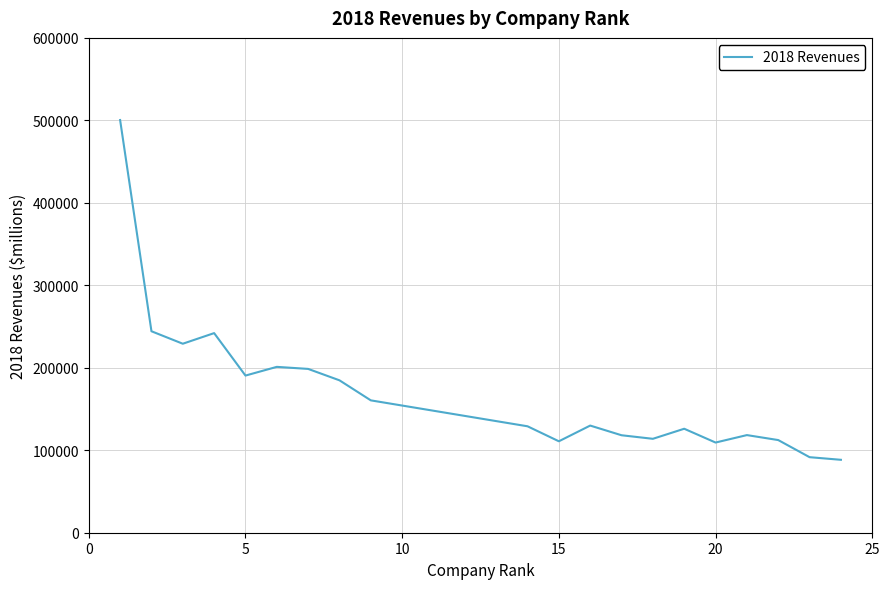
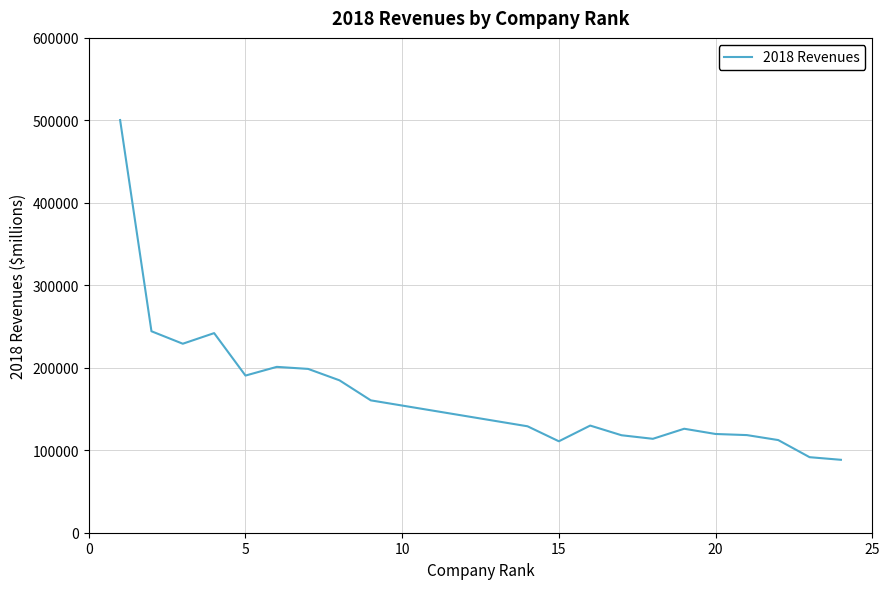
  {
    "5": 190000,
    "15": 110000,
-   "20": 110000
+   "20": 120000
  }
